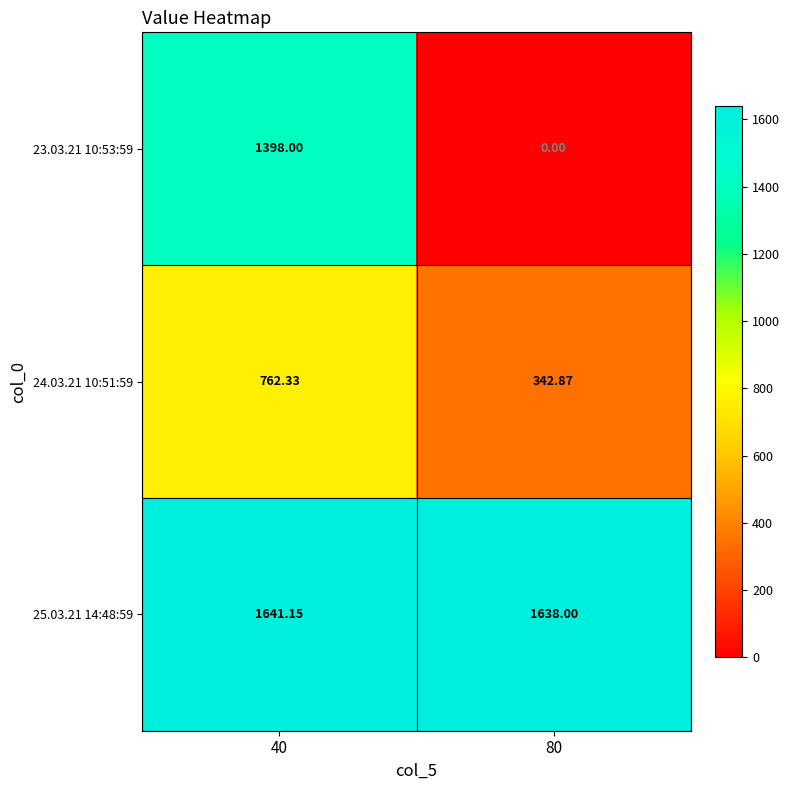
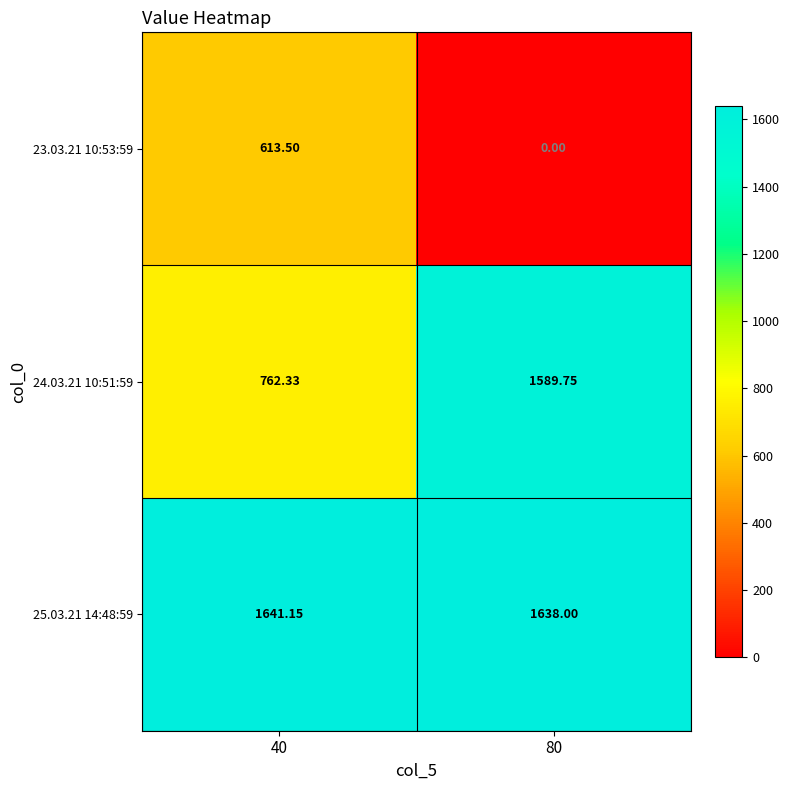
  {
    "23.03.21 10:53:59": {
-     "40": 1398.00,
+     "40": 613.50,
      "80": 0.00
    },
    "24.03.21 10:51:59": {
      "40": 762.33,
-     "80": 342.87
+     "80": 1589.75
    },
    "25.03.21 14:48:59": {
      "40": 1641.15,
      "80": 1638.00
    }
  }
